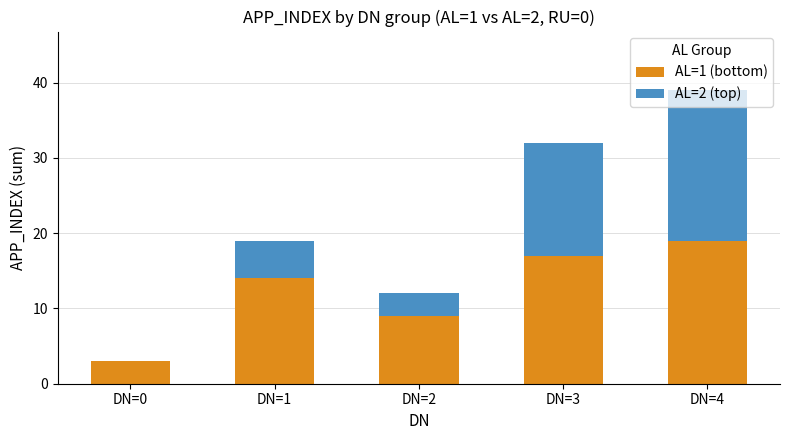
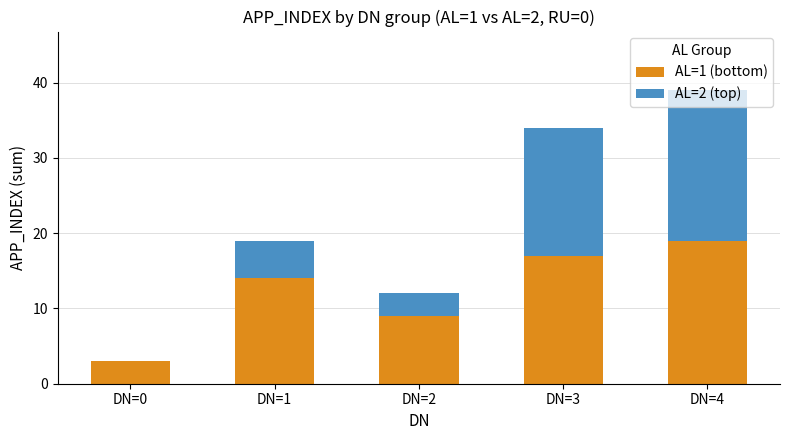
  {
    "AL=1 (bottom)": {
      "DN=0": 3,
      "DN=1": 14,
      "DN=2": 9,
      "DN=3": 17,
      "DN=4": 19
    },
    "AL=2 (top)": {
      "DN=0": 0,
      "DN=1": 5,
      "DN=2": 3,
-     "DN=3": 15
+     "DN=3": 17
    }
  }
